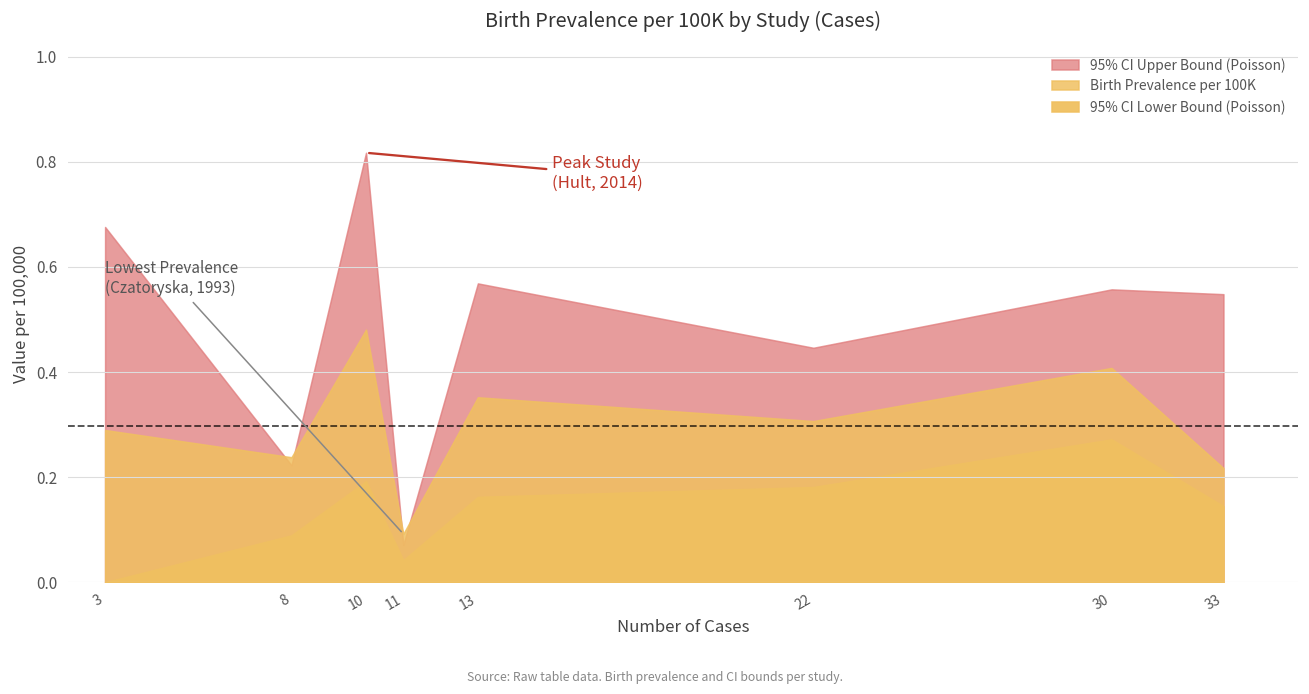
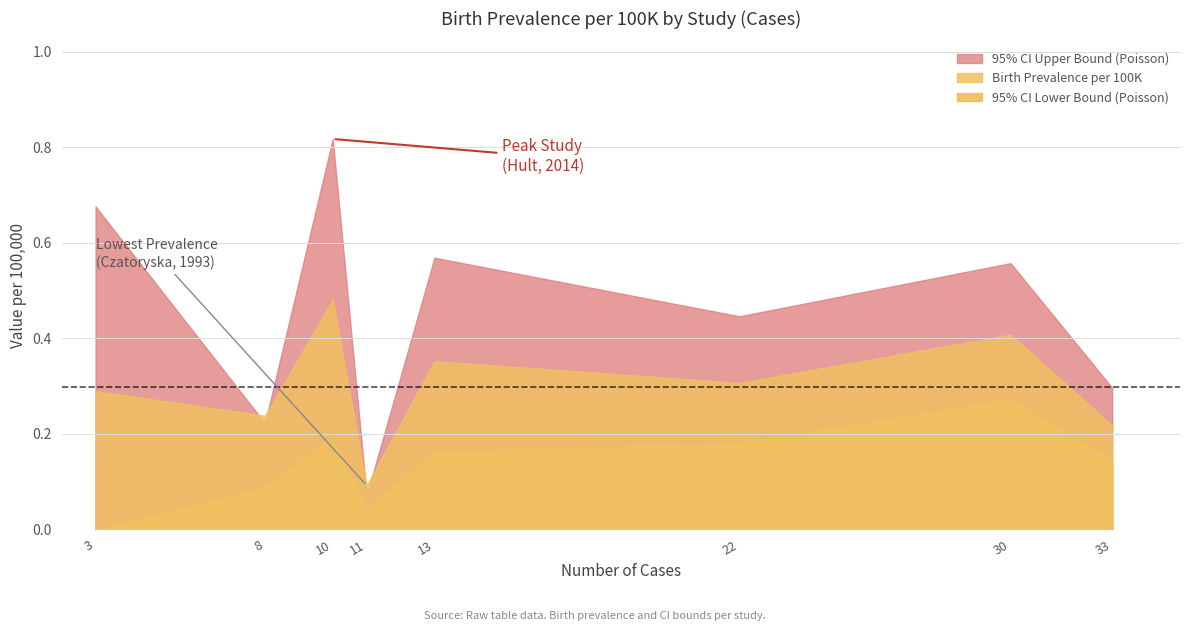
  {
    "95% CI Upper Bound (Poisson)": {
      "3": 0.68,
      "11": 0.07,
      "13": 0.57,
      "22": 0.45,
      "30": 0.56,
-     "33": 0.55
+     "33": 0.30
    }
  }
